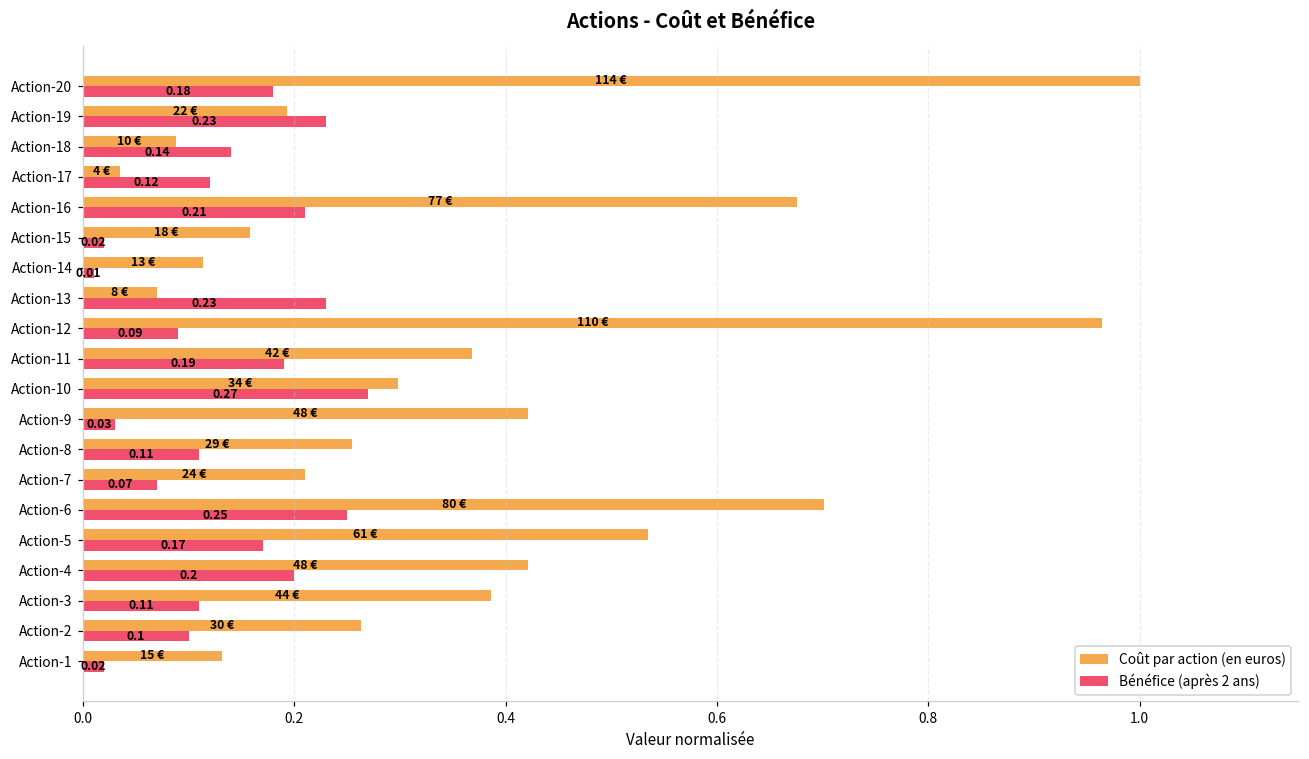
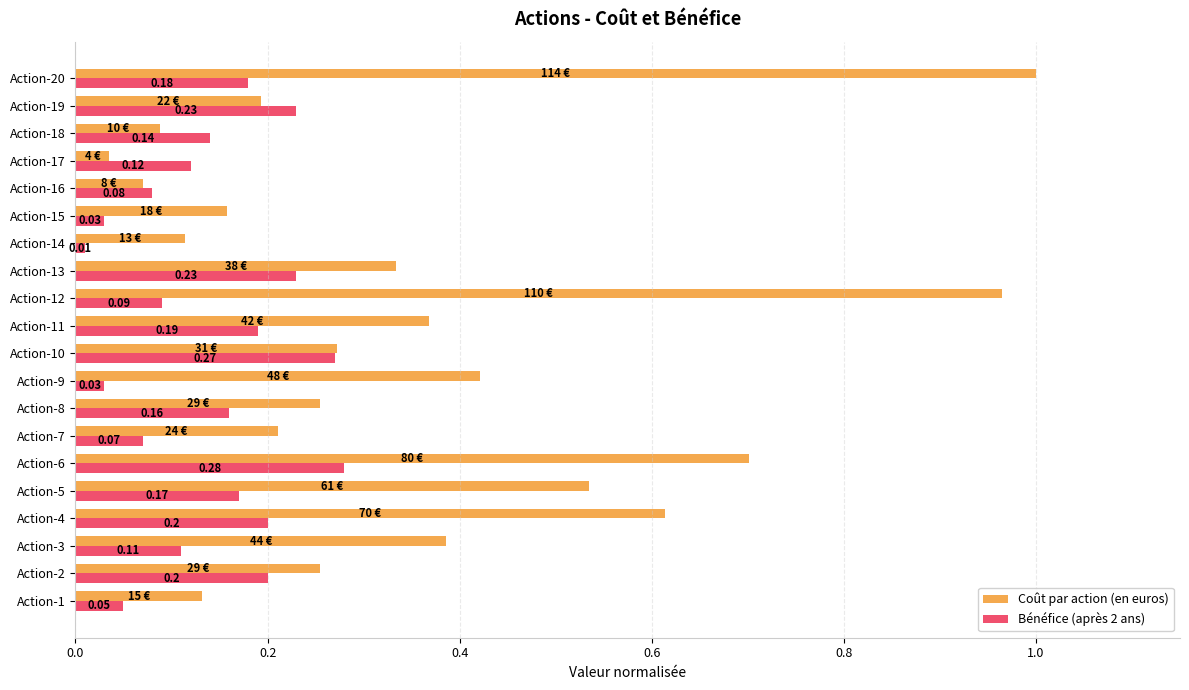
  {
    "Coût par action (en euros)": {
-     "Action-16": 77,
-     "Action-13": 8,
-     "Action-10": 34,
-     "Action-4": 48,
-     "Action-2": 30
+     "Action-16": 8,
+     "Action-13": 38,
+     "Action-10": 31,
+     "Action-4": 70,
+     "Action-2": 29
    },
    "Bénéfice (après 2 ans)": {
      "Action-20": 0.18,
      "Action-19": 0.23,
      "Action-18": 0.14,
      "Action-17": 0.12,
-     "Action-16": 0.21,
-     "Action-15": 0.02,
+     "Action-16": 0.08,
+     "Action-15": 0.03,
      "Action-14": 0.01,
      "Action-13": 0.23,
      "Action-12": 0.09,
      "Action-11": 0.19,
      "Action-9": 0.03,
-     "Action-8": 0.11,
+     "Action-8": 0.16,
      "Action-7": 0.07,
-     "Action-6": 0.25,
+     "Action-6": 0.28,
      "Action-5": 0.17,
      "Action-4": 0.2,
      "Action-3": 0.11,
-     "Action-2": 0.1,
-     "Action-1": 0.02
+     "Action-2": 0.2,
+     "Action-1": 0.05
    }
  }
